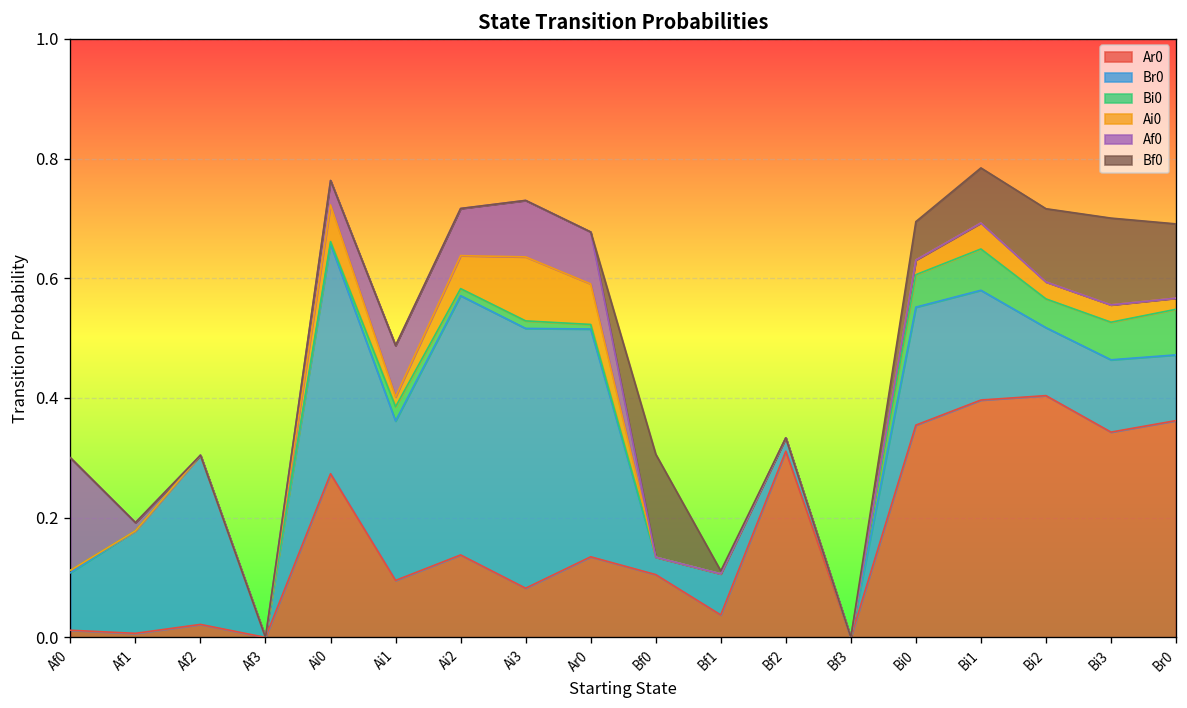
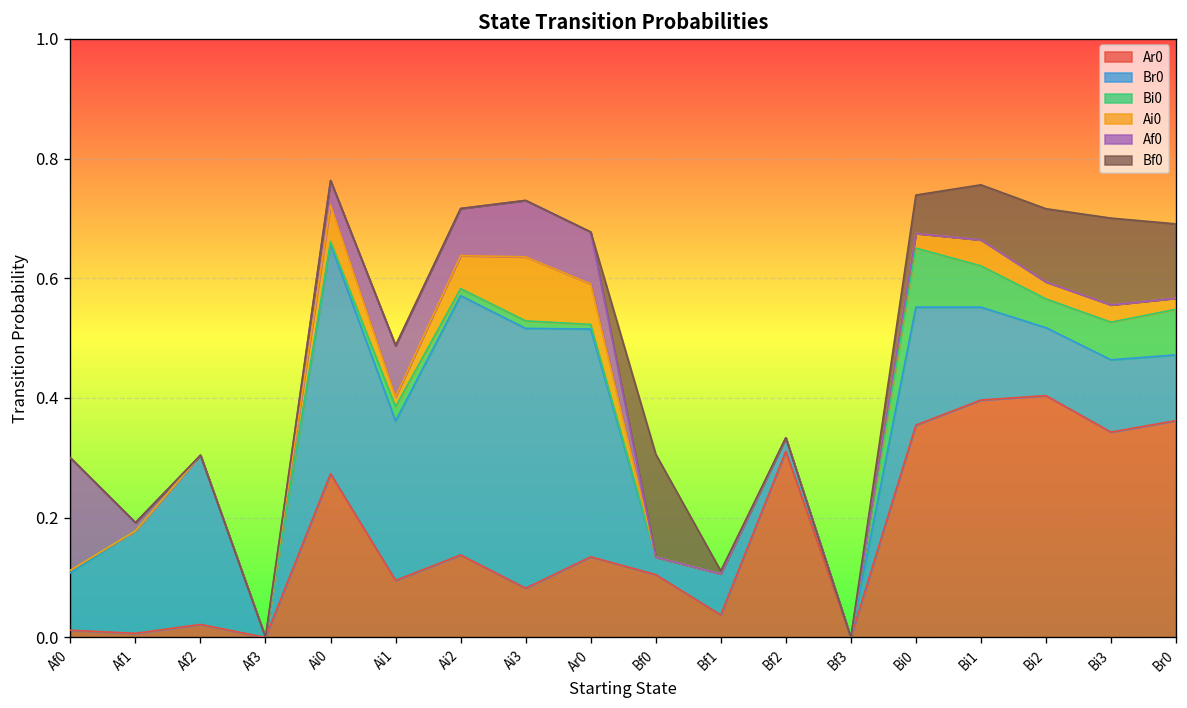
  {
    "Ar0": {
      "Af0": 0.01,
      "Af1": 0.01,
      "Af2": 0.02,
      "Ai0": 0.27,
      "Ai1": 0.10,
      "Ai2": 0.14,
      "Ai3": 0.08,
      "Ar0": 0.13,
      "Bf0": 0.10,
      "Bf1": 0.04,
      "Bf2": 0.31,
      "Bi0": 0.35,
      "Bi1": 0.40,
      "Bi2": 0.40,
      "Bi3": 0.34,
      "Br0": 0.36
    },
    "Br0": {
      "Ai1": 0.27,
      "Ai2": 0.43,
      "Ai3": 0.43,
      "Ar0": 0.38,
      "Bi0": 0.20,
-     "Bi1": 0.18,
+     "Bi1": 0.16,
      "Bi2": 0.11,
      "Bi3": 0.12,
      "Br0": 0.11
    },
    "Bi0": {
      "Ai1": 0.02,
      "Ai2": 0.01,
      "Ai3": 0.01,
      "Ar0": 0.01,
-     "Bi0": 0.05,
+     "Bi0": 0.10,
      "Bi1": 0.07,
      "Bi2": 0.05,
      "Bi3": 0.06,
      "Br0": 0.08
    },
    "Ai0": {
      "Ai0": 0.06,
      "Ai1": 0.02,
      "Ai2": 0.06,
      "Ai3": 0.11,
      "Ar0": 0.07
    },
    "Bf0": {
      "Bf0": 0.17,
      "Bi0": 0.06,
      "Bi1": 0.09,
      "Bi2": 0.12,
      "Bi3": 0.14,
      "Br0": 0.12
    }
  }
